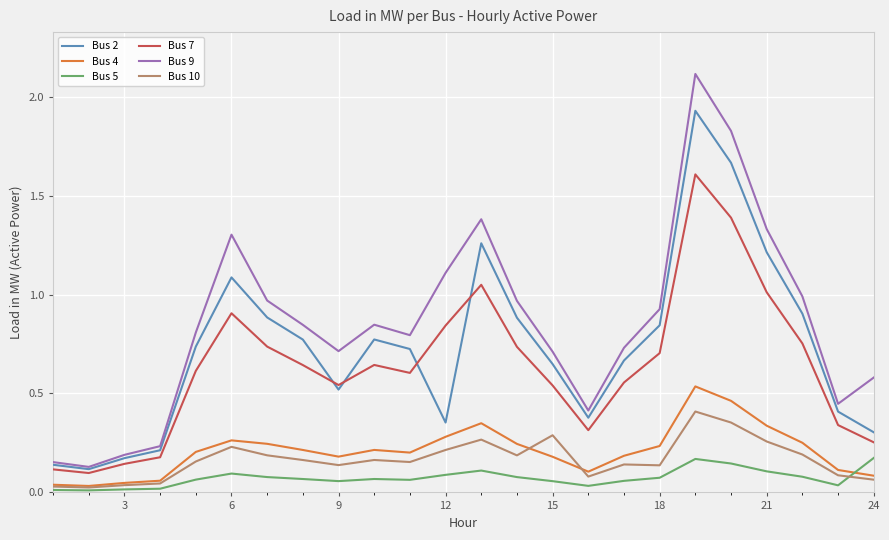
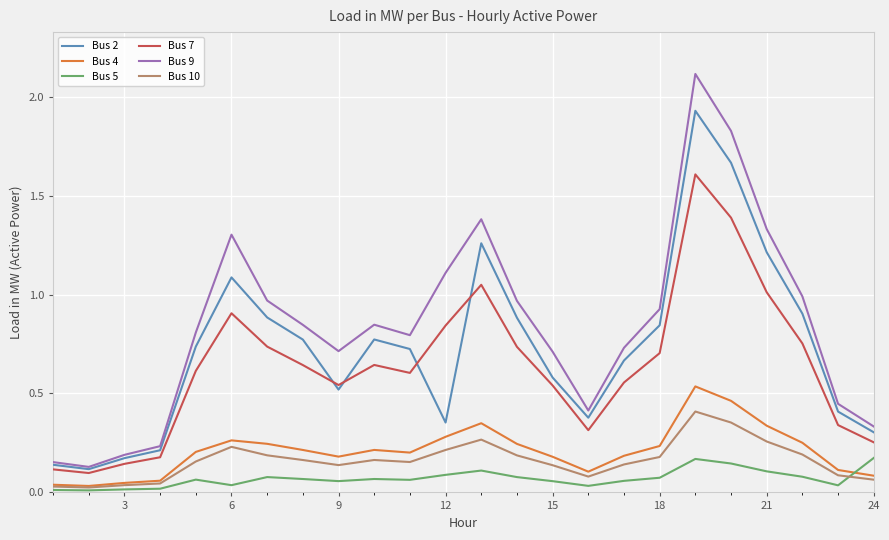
  {
    "Bus 2": {
      "3": 0.17,
      "6": 1.09,
      "9": 0.52,
      "12": 0.35,
-     "15": 0.65,
+     "15": 0.58,
      "18": 0.84,
      "21": 1.21,
      "24": 0.30
    },
    "Bus 5": {
      "3": 0.02,
-     "6": 0.10,
+     "6": 0.04,
      "9": 0.06,
      "12": 0.09,
      "15": 0.06,
      "18": 0.07,
      "21": 0.11,
      "24": 0.17
    },
    "Bus 9": {
      "3": 0.19,
      "6": 1.30,
      "9": 0.71,
      "12": 1.11,
      "15": 0.71,
      "18": 0.93,
      "21": 1.33,
-     "24": 0.58
+     "24": 0.33
    },
    "Bus 10": {
      "6": 0.23,
      "9": 0.14,
      "12": 0.21,
-     "15": 0.29,
-     "18": 0.14,
+     "15": 0.14,
+     "18": 0.18,
      "21": 0.26,
      "24": 0.06
    }
  }
